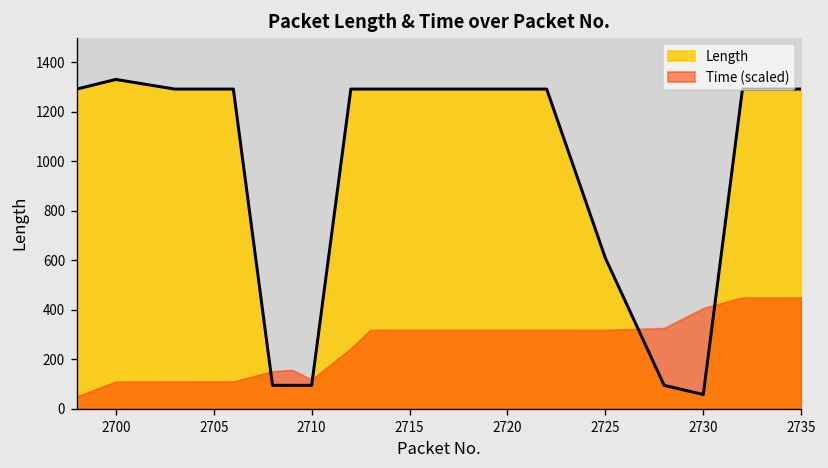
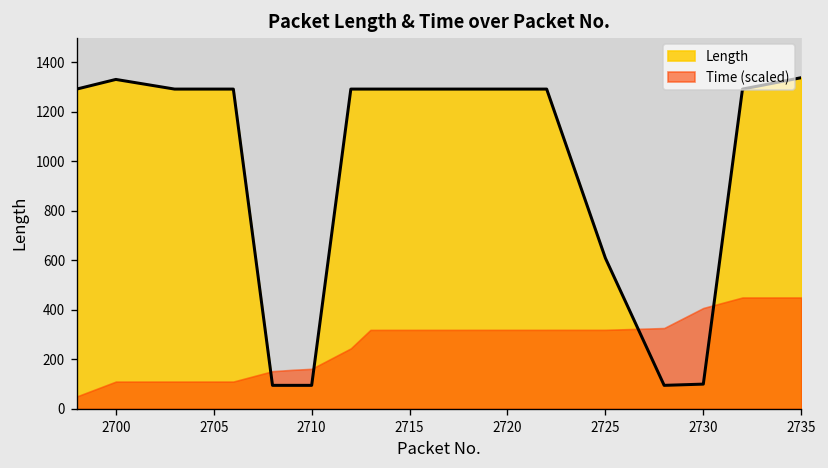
  {
    "Length": {
      "2700": 1330,
      "2710": 100,
      "2725": 610,
-     "2730": 60,
-     "2735": 1290
+     "2730": 100,
+     "2735": 1340
    },
    "Time (scaled)": {
      "2700": 110,
-     "2710": 120,
+     "2710": 160,
      "2725": 320,
      "2730": 410,
      "2735": 450
    }
  }
